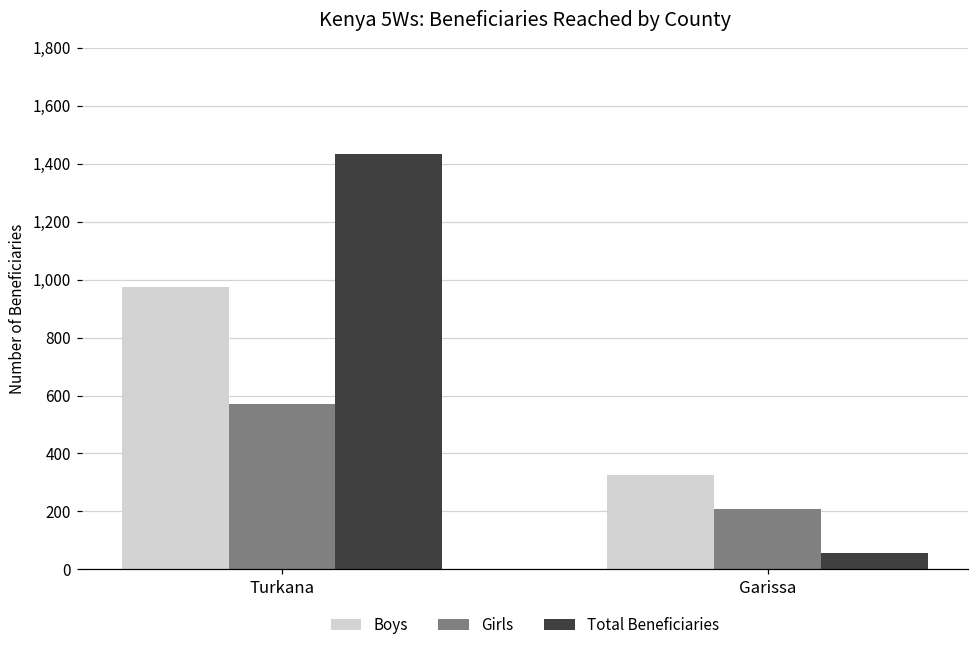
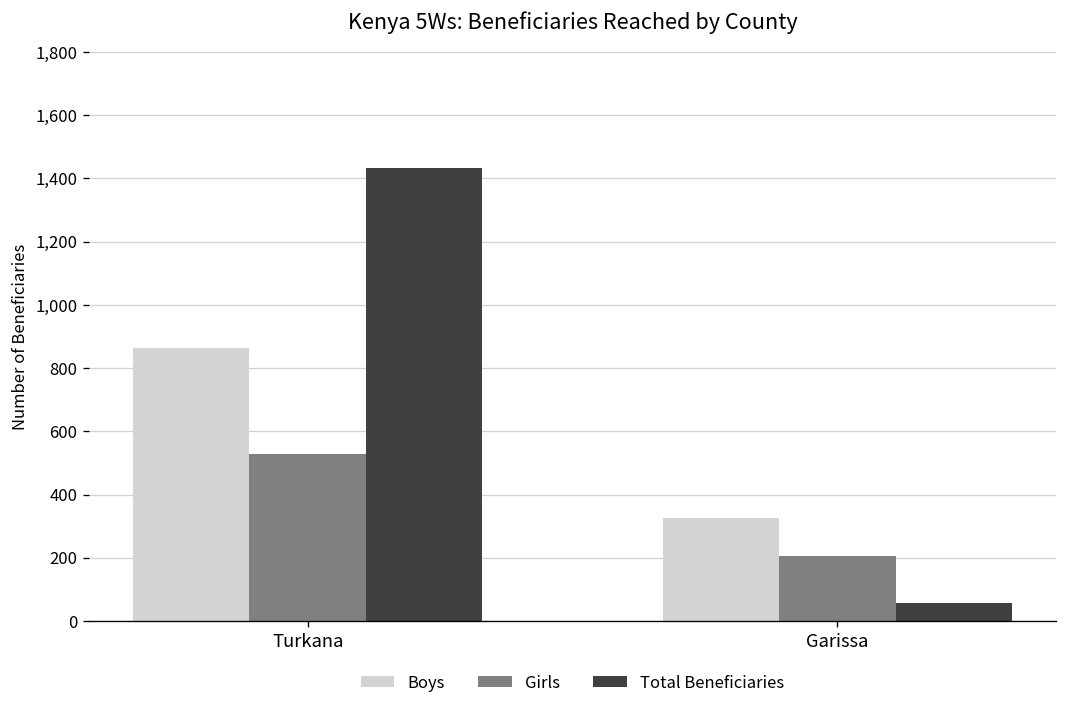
  {
    "Boys": {
-     "Turkana": "980",
+     "Turkana": "860",
      "Garissa": "330"
    },
    "Girls": {
-     "Turkana": "570",
+     "Turkana": "530",
      "Garissa": "210"
    },
    "Total Beneficiaries": {
      "Turkana": "1,430",
      "Garissa": "60"
    }
  }
